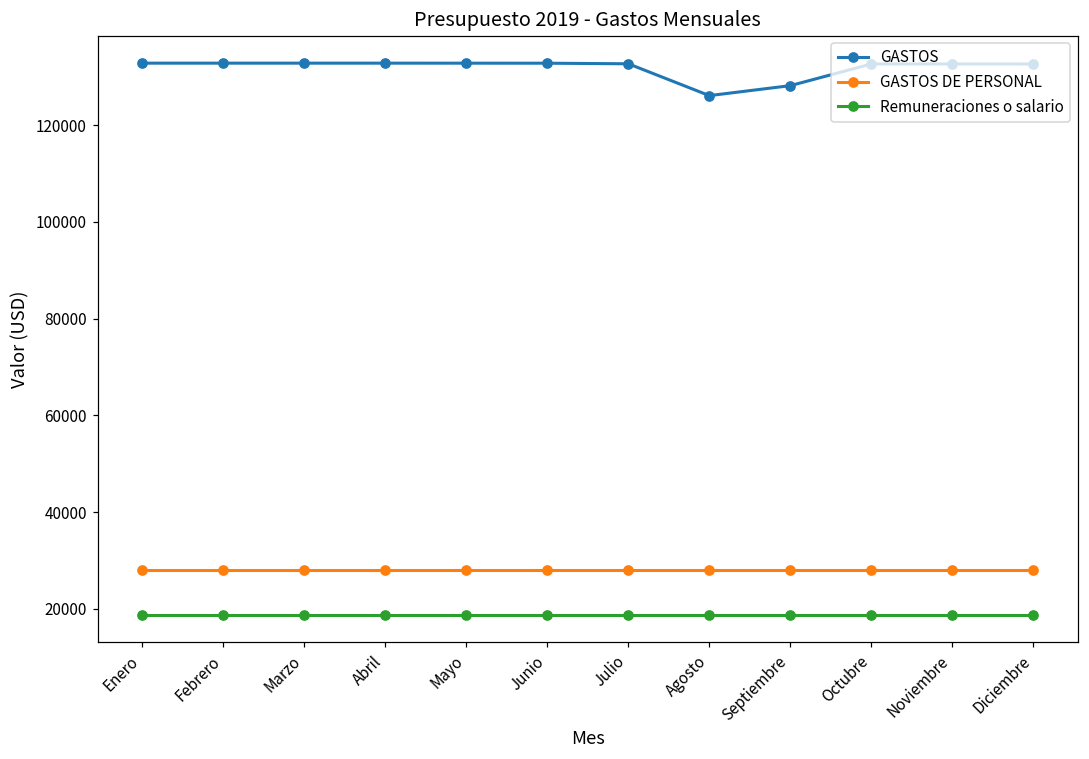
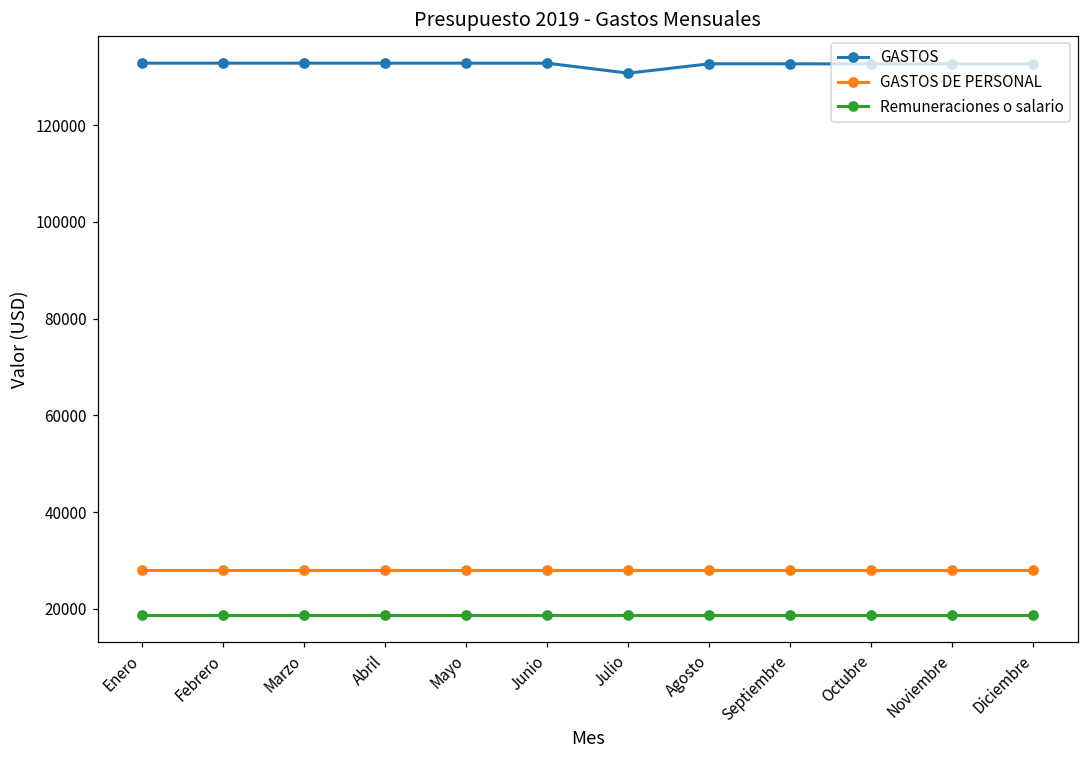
  {
    "GASTOS": {
      "Enero": 133000,
      "Febrero": 133000,
      "Marzo": 133000,
      "Abril": 133000,
      "Mayo": 133000,
      "Junio": 133000,
-     "Julio": 133000,
-     "Agosto": 126000,
-     "Septiembre": 128000
+     "Julio": 131000,
+     "Agosto": 133000,
+     "Septiembre": 133000
    },
    "GASTOS DE PERSONAL": {
      "Enero": 28000,
      "Febrero": 28000,
      "Marzo": 28000,
      "Abril": 28000,
      "Mayo": 28000,
      "Junio": 28000,
      "Julio": 28000,
      "Agosto": 28000,
      "Septiembre": 28000,
      "Octubre": 28000,
      "Noviembre": 28000,
      "Diciembre": 28000
    },
    "Remuneraciones o salario": {
      "Enero": 19000,
      "Febrero": 19000,
      "Marzo": 19000,
      "Abril": 19000,
      "Mayo": 19000,
      "Junio": 19000,
      "Julio": 19000,
      "Agosto": 19000,
      "Septiembre": 19000,
      "Octubre": 19000,
      "Noviembre": 19000,
      "Diciembre": 19000
    }
  }
